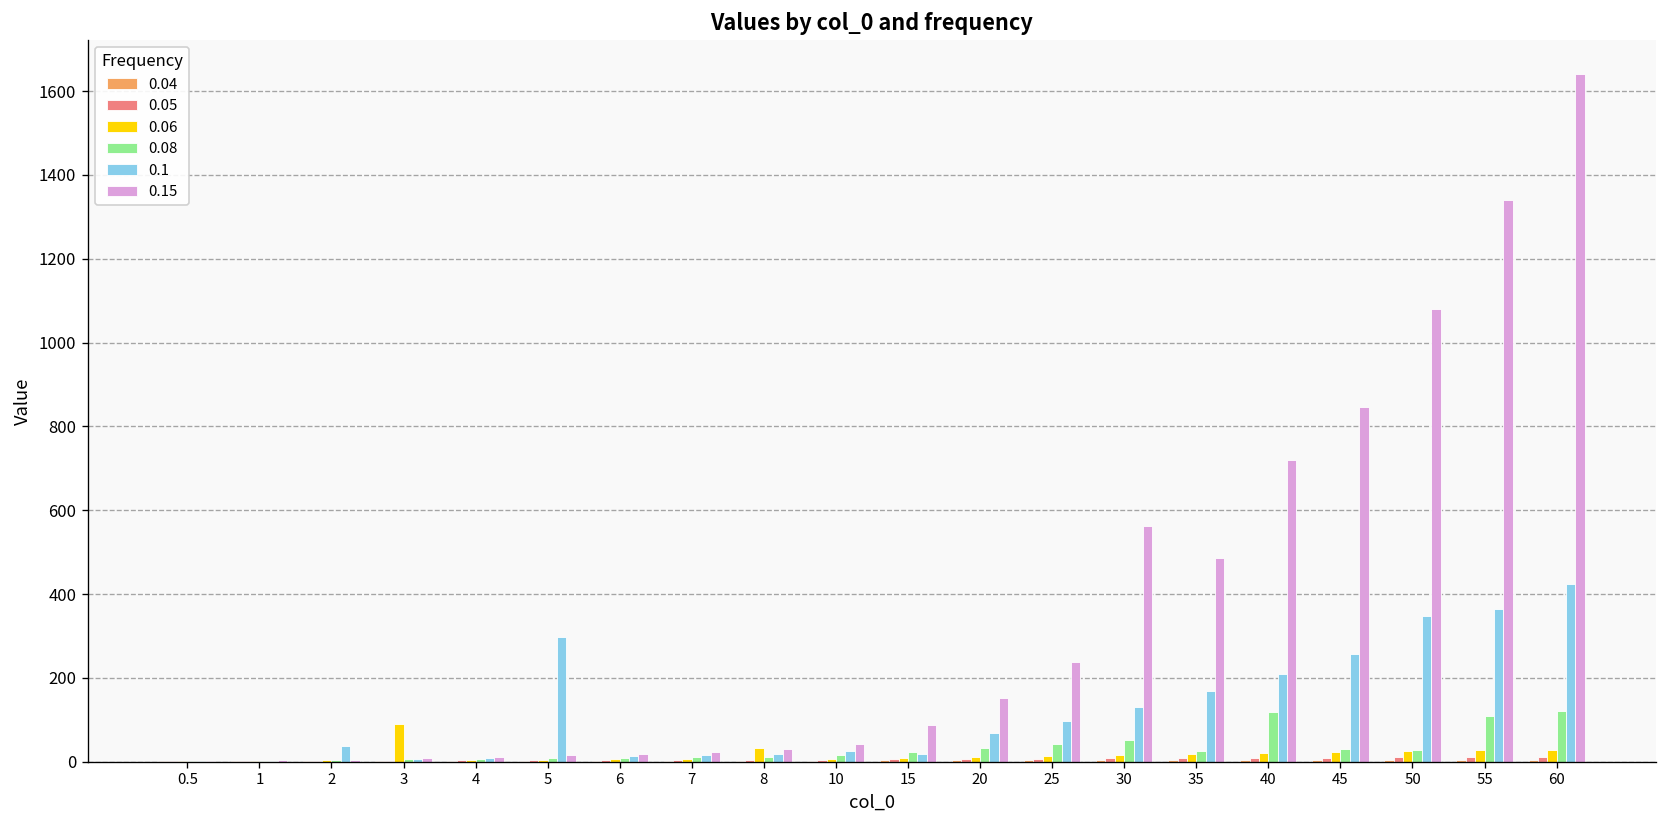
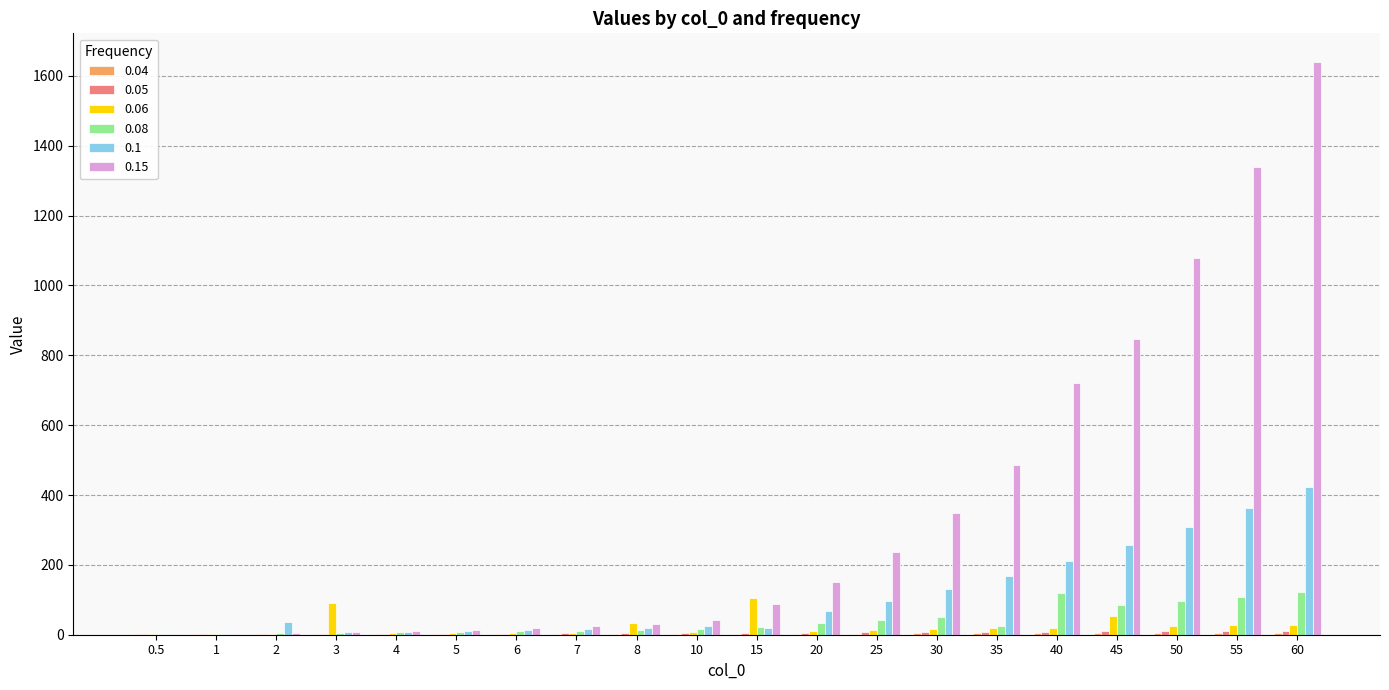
  {
    "0.06": {
      "3": 90,
      "8": 30,
      "10": 10,
-     "15": 10,
+     "15": 110,
      "20": 10,
      "25": 10,
      "30": 20,
      "35": 20,
      "40": 20,
-     "45": 20,
+     "45": 50,
      "50": 20,
      "55": 30,
      "60": 30
    },
    "0.08": {
      "5": 10,
      "6": 10,
      "7": 10,
      "8": 10,
      "10": 20,
      "15": 20,
      "20": 30,
      "25": 40,
      "30": 50,
      "35": 30,
      "40": 120,
-     "45": 30,
-     "50": 30,
+     "45": 80,
+     "50": 100,
      "55": 110,
      "60": 120
    },
    "0.1": {
      "2": 40,
      "4": 10,
-     "5": 300,
+     "5": 10,
      "6": 10,
      "7": 20,
      "8": 20,
      "10": 30,
      "15": 20,
      "20": 70,
      "25": 100,
      "30": 130,
      "35": 170,
      "40": 210,
      "45": 260,
-     "50": 350,
+     "50": 310,
      "55": 360,
      "60": 420
    },
    "0.15": {
      "3": 10,
      "4": 10,
      "5": 10,
      "6": 20,
      "7": 20,
      "8": 30,
      "10": 40,
      "15": 90,
      "20": 150,
      "25": 240,
-     "30": 560,
+     "30": 350,
      "35": 490,
      "40": 720,
      "45": 850,
      "50": 1080,
      "55": 1340,
      "60": 1640
    }
  }
